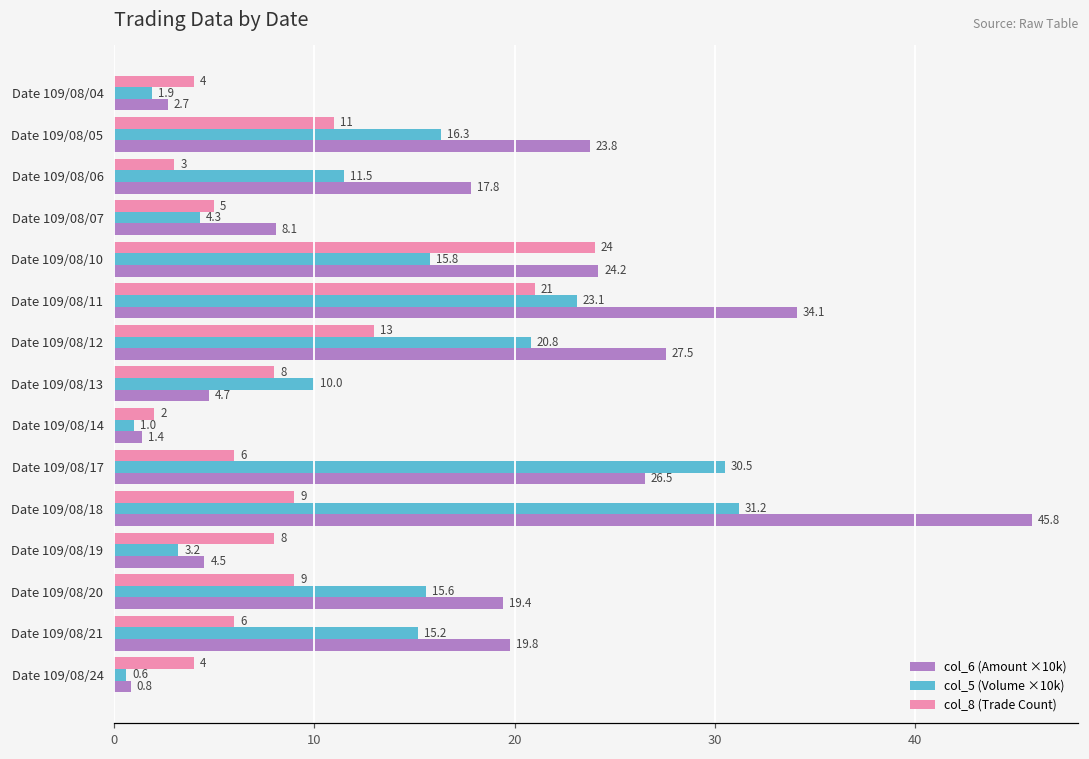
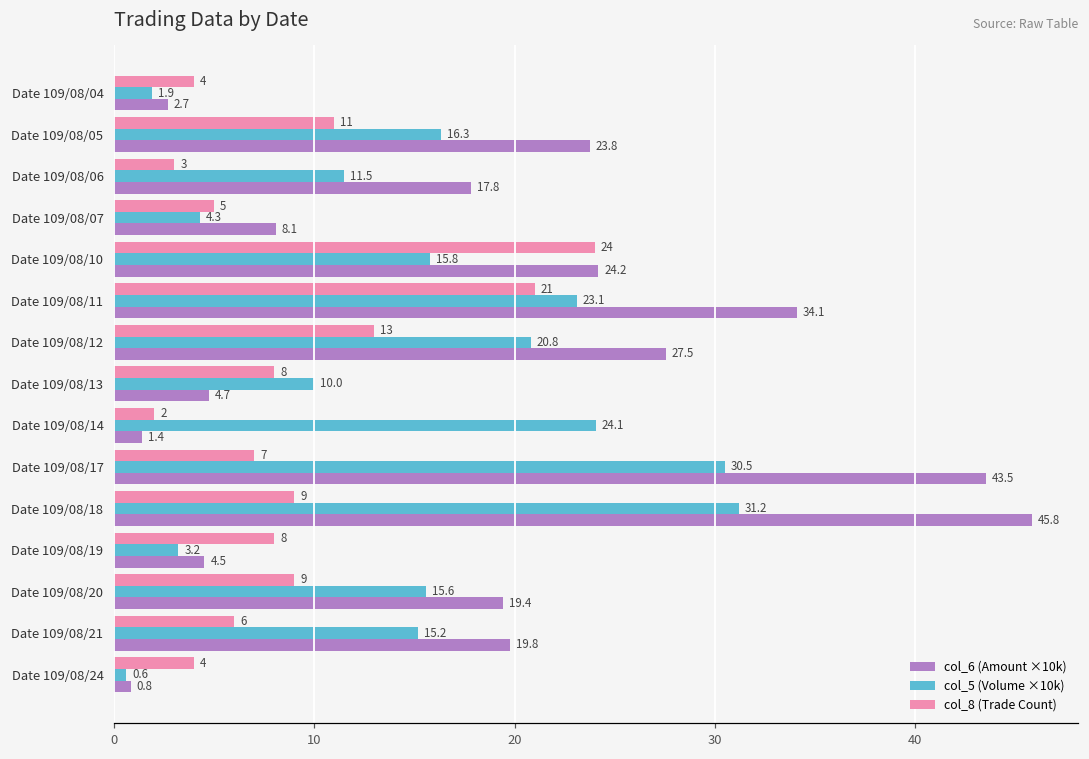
  {
    "col_6 (Amount ×10k)": {
      "Date 109/08/04": 2.7,
      "Date 109/08/05": 23.8,
      "Date 109/08/06": 17.8,
      "Date 109/08/07": 8.1,
      "Date 109/08/10": 24.2,
      "Date 109/08/11": 34.1,
      "Date 109/08/12": 27.5,
      "Date 109/08/13": 4.7,
      "Date 109/08/14": 1.4,
-     "Date 109/08/17": 26.5,
+     "Date 109/08/17": 43.5,
      "Date 109/08/18": 45.8,
      "Date 109/08/19": 4.5,
      "Date 109/08/20": 19.4,
      "Date 109/08/21": 19.8,
      "Date 109/08/24": 0.8
    },
    "col_5 (Volume ×10k)": {
      "Date 109/08/04": 1.9,
      "Date 109/08/05": 16.3,
      "Date 109/08/06": 11.5,
      "Date 109/08/07": 4.3,
      "Date 109/08/10": 15.8,
      "Date 109/08/11": 23.1,
      "Date 109/08/12": 20.8,
      "Date 109/08/13": 10.0,
-     "Date 109/08/14": 1.0,
+     "Date 109/08/14": 24.1,
      "Date 109/08/17": 30.5,
      "Date 109/08/18": 31.2,
      "Date 109/08/19": 3.2,
      "Date 109/08/20": 15.6,
      "Date 109/08/21": 15.2,
      "Date 109/08/24": 0.6
    },
    "col_8 (Trade Count)": {
      "Date 109/08/04": 4,
      "Date 109/08/05": 11,
      "Date 109/08/06": 3,
      "Date 109/08/07": 5,
      "Date 109/08/10": 24,
      "Date 109/08/11": 21,
      "Date 109/08/12": 13,
      "Date 109/08/13": 8,
      "Date 109/08/14": 2,
-     "Date 109/08/17": 6,
+     "Date 109/08/17": 7,
      "Date 109/08/18": 9,
      "Date 109/08/19": 8,
      "Date 109/08/20": 9,
      "Date 109/08/21": 6,
      "Date 109/08/24": 4
    }
  }
